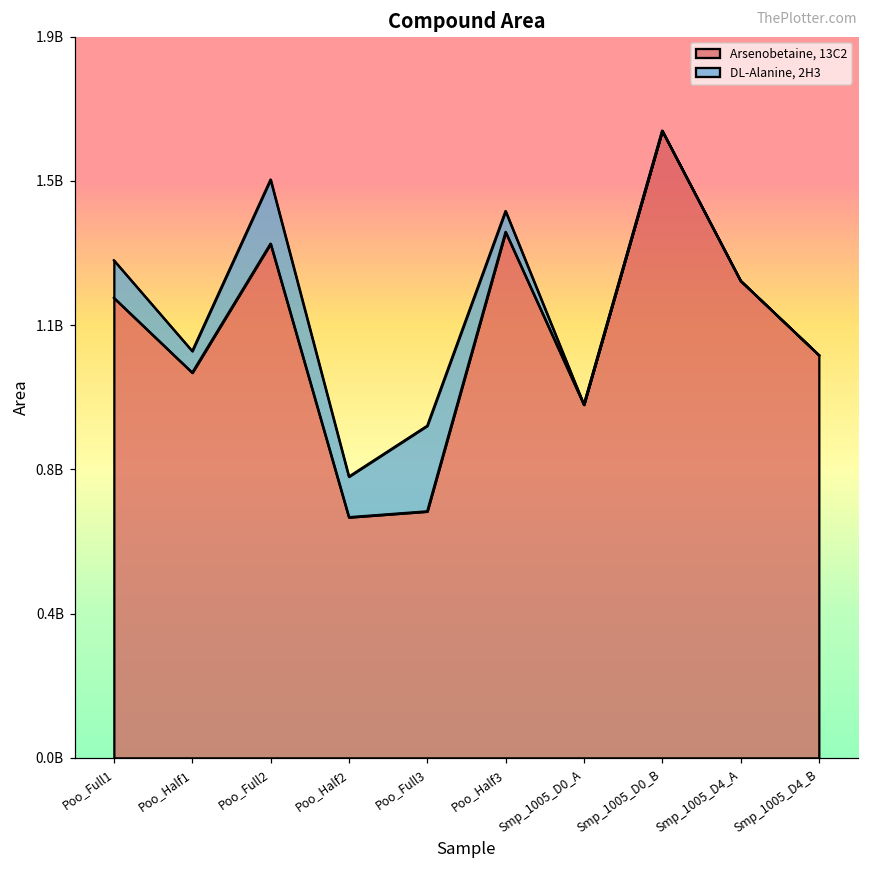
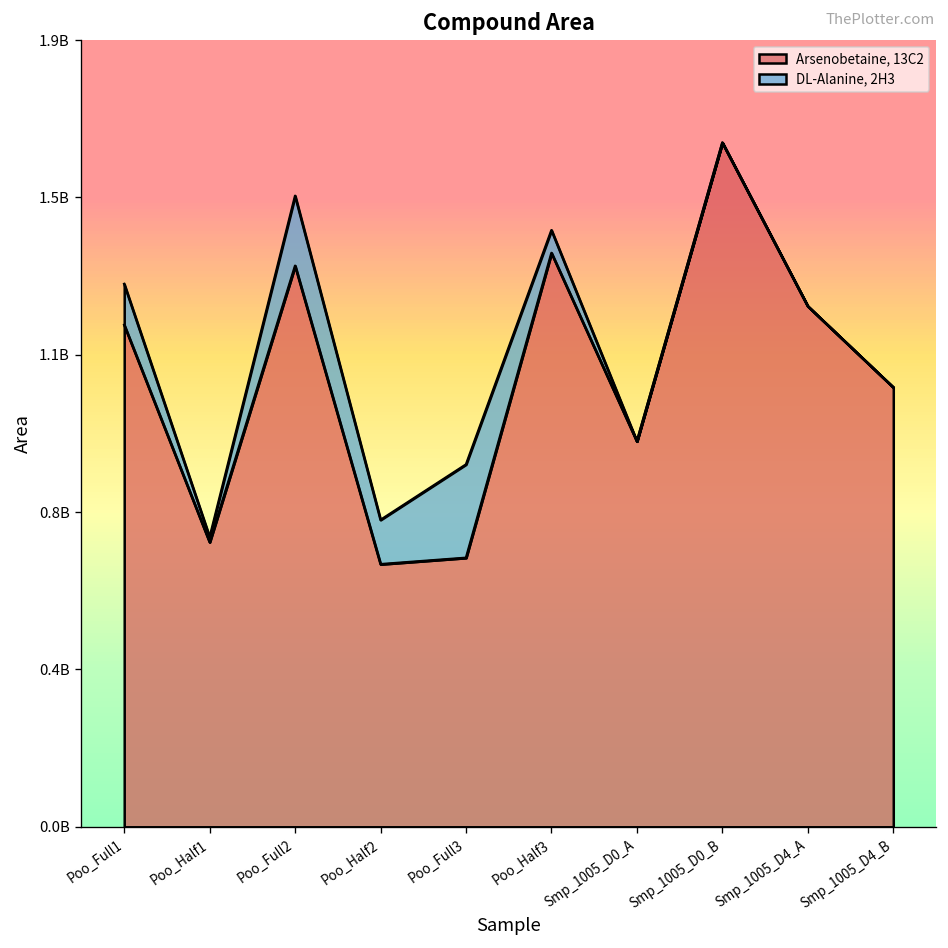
  {
    "Arsenobetaine, 13C2": {
      "Poo_Full1": 1200000000,
-     "Poo_Half1": 1010000000,
+     "Poo_Half1": 680000000,
      "Poo_Full2": 1340000000,
      "Poo_Half2": 630000000,
      "Poo_Full3": 640000000,
      "Poo_Half3": 1370000000
    },
    "DL-Alanine, 2H3": {
      "Poo_Full1": 100000000,
-     "Poo_Half1": 60000000,
+     "Poo_Half1": 10000000,
      "Poo_Full2": 170000000,
      "Poo_Half2": 110000000,
      "Poo_Full3": 220000000,
      "Poo_Half3": 50000000
    }
  }
